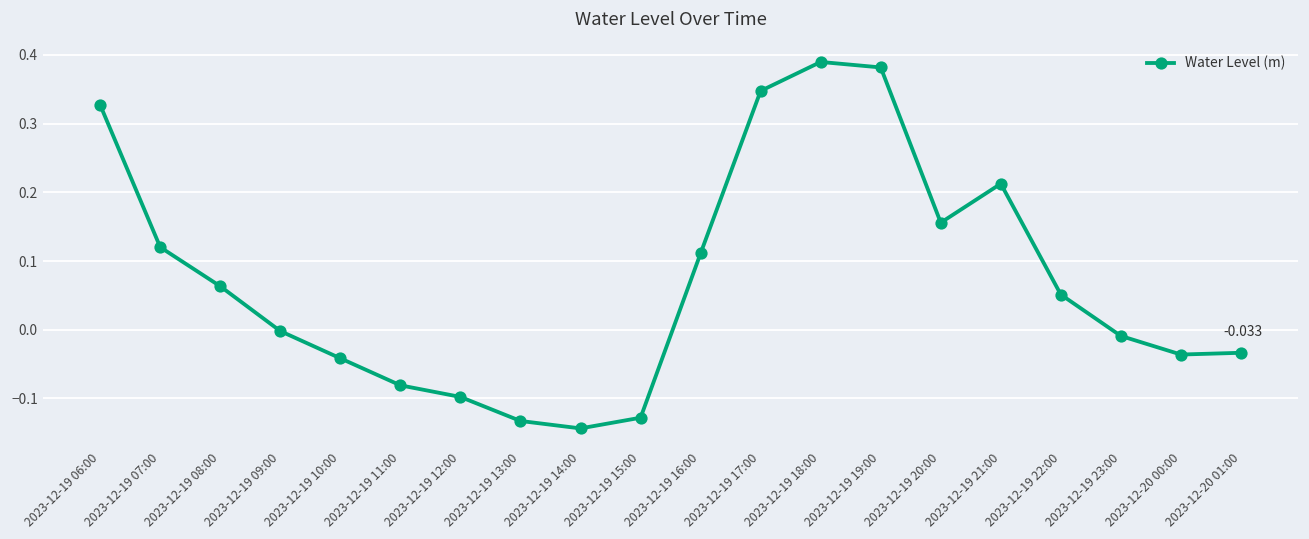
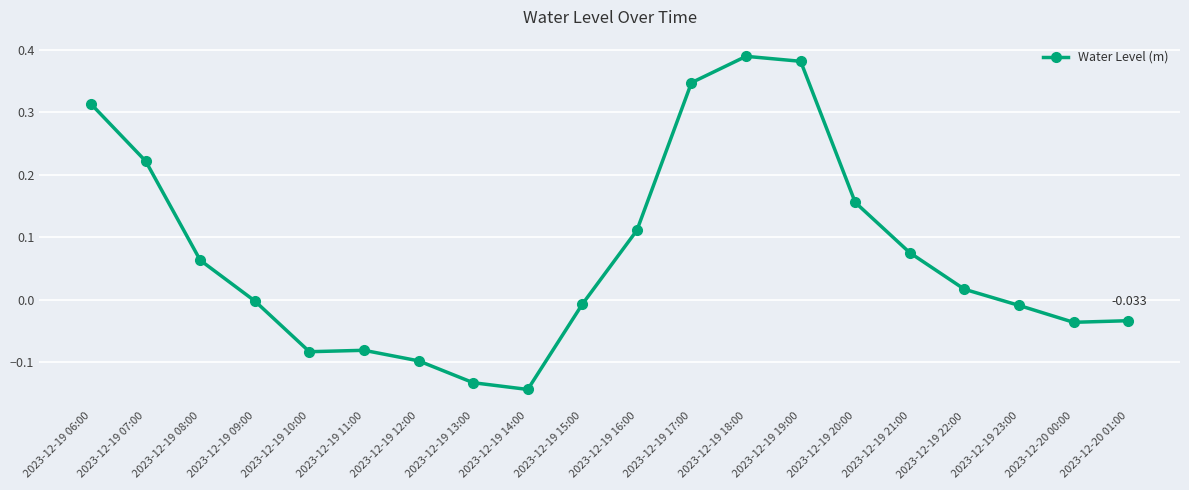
  {
-   "2023-12-19 06:00": 0.33,
-   "2023-12-19 07:00": 0.12,
+   "2023-12-19 06:00": 0.31,
+   "2023-12-19 07:00": 0.22,
    "2023-12-19 08:00": 0.06,
    "2023-12-19 09:00": 0.00,
-   "2023-12-19 10:00": -0.04,
+   "2023-12-19 10:00": -0.08,
    "2023-12-19 11:00": -0.08,
    "2023-12-19 12:00": -0.10,
    "2023-12-19 13:00": -0.13,
    "2023-12-19 14:00": -0.14,
-   "2023-12-19 15:00": -0.13,
+   "2023-12-19 15:00": -0.01,
    "2023-12-19 16:00": 0.11,
    "2023-12-19 17:00": 0.35,
    "2023-12-19 18:00": 0.39,
    "2023-12-19 19:00": 0.38,
    "2023-12-19 20:00": 0.16,
-   "2023-12-19 21:00": 0.21,
-   "2023-12-19 22:00": 0.05,
+   "2023-12-19 21:00": 0.08,
+   "2023-12-19 22:00": 0.02,
    "2023-12-19 23:00": -0.01,
    "2023-12-20 00:00": -0.04
  }
